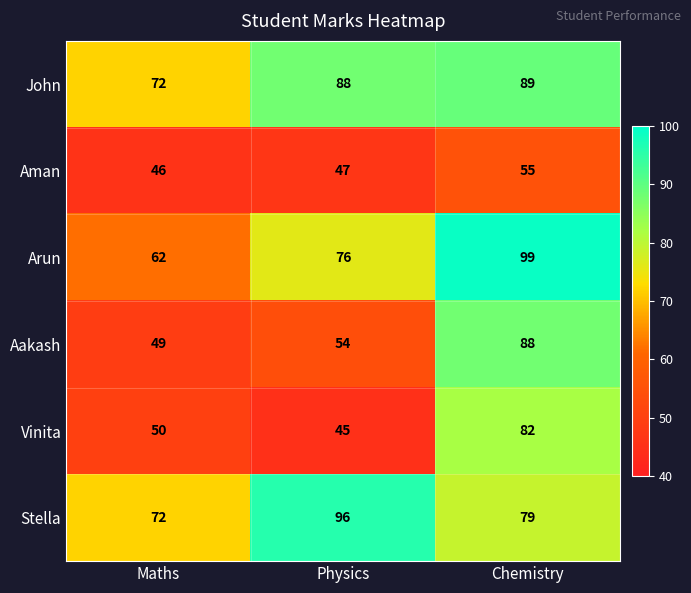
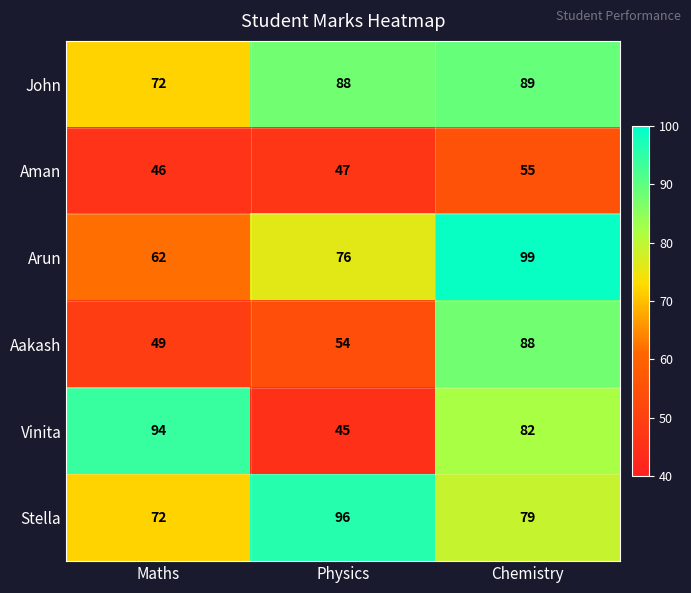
  {
    "John": {
      "Maths": 72,
      "Physics": 88,
      "Chemistry": 89
    },
    "Aman": {
      "Maths": 46,
      "Physics": 47,
      "Chemistry": 55
    },
    "Arun": {
      "Maths": 62,
      "Physics": 76,
      "Chemistry": 99
    },
    "Aakash": {
      "Maths": 49,
      "Physics": 54,
      "Chemistry": 88
    },
    "Vinita": {
-     "Maths": 50,
+     "Maths": 94,
      "Physics": 45,
      "Chemistry": 82
    },
    "Stella": {
      "Maths": 72,
      "Physics": 96,
      "Chemistry": 79
    }
  }
